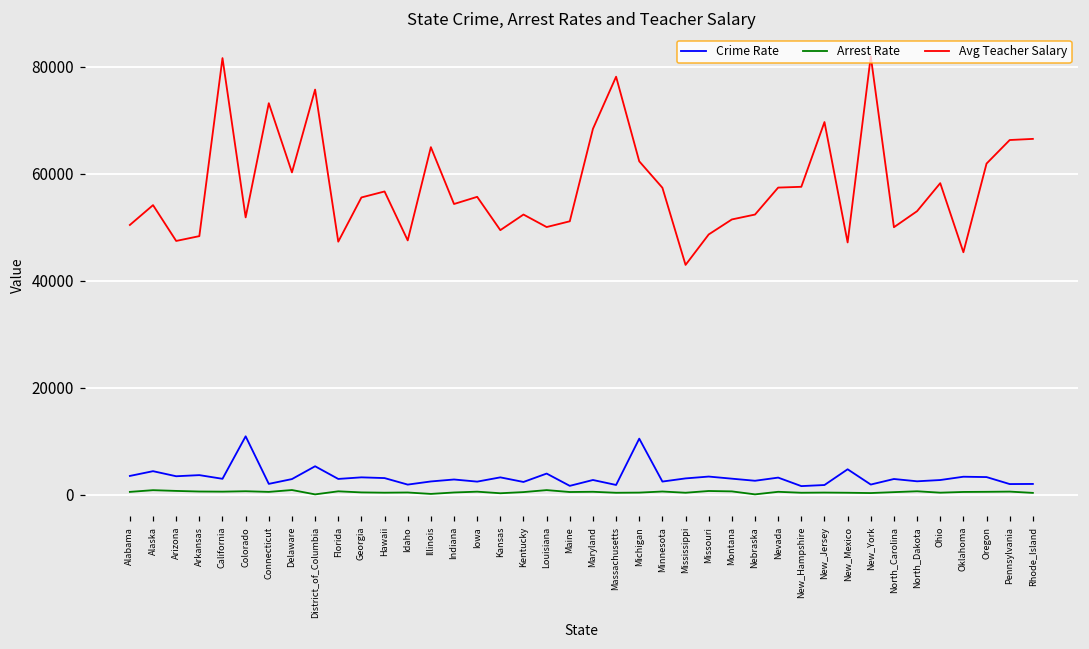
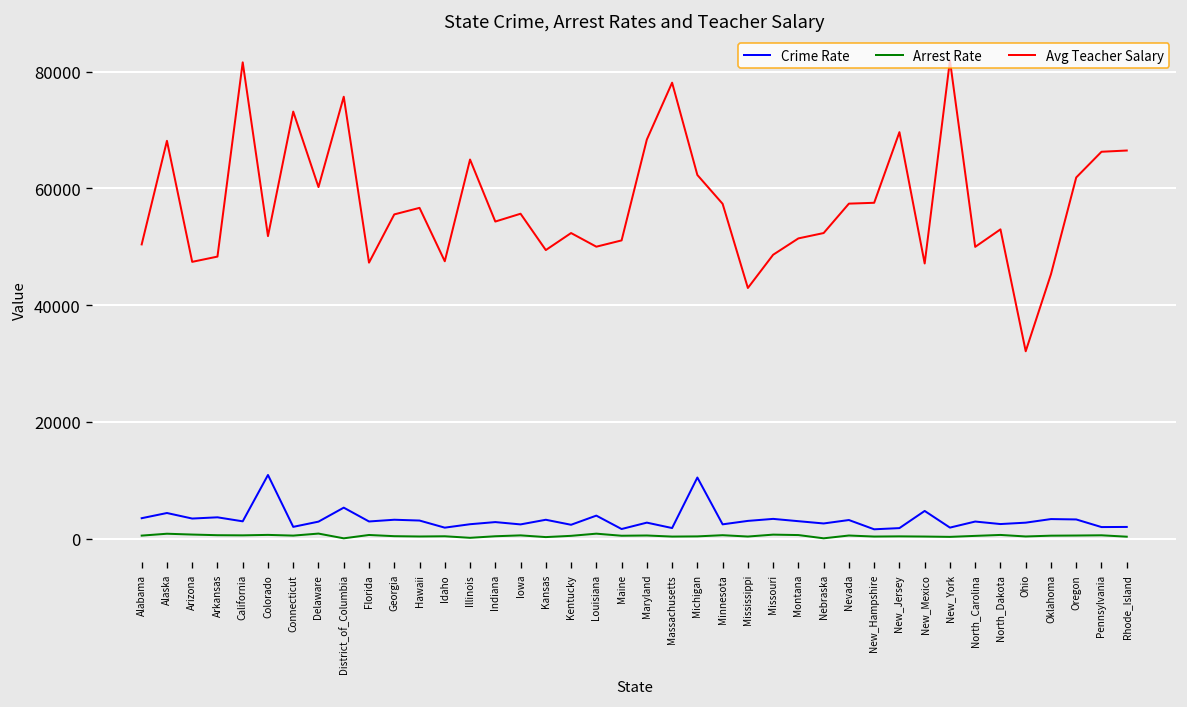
  {
    "Crime Rate": {
      "Alabama": 3000,
      "Alaska": 4000,
      "Arizona": 3000,
      "Arkansas": 4000,
      "California": 3000,
      "Colorado": 11000,
      "Connecticut": 2000,
      "Delaware": 3000,
      "District_of_Columbia": 5000,
      "Florida": 3000,
      "Georgia": 3000,
      "Hawaii": 3000,
      "Idaho": 2000,
      "Illinois": 2000,
      "Indiana": 3000,
      "Iowa": 2000,
      "Kansas": 3000,
      "Kentucky": 2000,
      "Louisiana": 4000,
      "Maine": 2000,
      "Maryland": 3000,
      "Massachusetts": 2000,
      "Michigan": 10000,
      "Minnesota": 2000,
      "Mississippi": 3000,
      "Missouri": 3000,
      "Montana": 3000,
      "Nebraska": 3000,
      "Nevada": 3000,
      "New_Hampshire": 2000,
      "New_Jersey": 2000,
      "New_Mexico": 5000,
      "New_York": 2000,
      "North_Carolina": 3000,
      "North_Dakota": 2000,
      "Ohio": 3000,
      "Oklahoma": 3000,
      "Oregon": 3000,
      "Pennsylvania": 2000,
      "Rhode_Island": 2000
    },
    "Arrest Rate": {
      "Alabama": 0,
      "Alaska": 1000,
      "Arizona": 1000,
      "Arkansas": 1000,
      "California": 1000,
      "Colorado": 1000,
      "Connecticut": 0,
      "Delaware": 1000,
      "District_of_Columbia": 0,
      "Florida": 1000,
      "Georgia": 0,
      "Hawaii": 0,
      "Idaho": 0,
      "Illinois": 0,
      "Indiana": 0,
      "Iowa": 1000,
      "Kansas": 0,
      "Kentucky": 0,
      "Louisiana": 1000,
      "Maine": 0,
      "Maryland": 1000,
      "Massachusetts": 0,
      "Michigan": 0,
      "Minnesota": 1000,
      "Mississippi": 0,
      "Missouri": 1000,
      "Montana": 1000,
      "Nebraska": 0,
      "Nevada": 1000,
      "New_Hampshire": 0,
      "New_Jersey": 0,
      "New_Mexico": 0,
      "New_York": 0,
      "North_Carolina": 0,
      "North_Dakota": 1000,
      "Ohio": 0,
      "Oklahoma": 0,
      "Oregon": 1000,
      "Pennsylvania": 1000,
      "Rhode_Island": 0
    },
    "Avg Teacher Salary": {
      "Alabama": 50000,
-     "Alaska": 54000,
+     "Alaska": 68000,
      "Arizona": 47000,
      "Arkansas": 48000,
      "California": 82000,
      "Colorado": 52000,
      "Connecticut": 73000,
      "Delaware": 60000,
      "District_of_Columbia": 76000,
      "Florida": 47000,
      "Georgia": 56000,
      "Hawaii": 57000,
      "Idaho": 48000,
      "Illinois": 65000,
      "Indiana": 54000,
      "Iowa": 56000,
      "Kansas": 49000,
      "Kentucky": 52000,
      "Louisiana": 50000,
      "Maine": 51000,
      "Maryland": 68000,
      "Massachusetts": 78000,
      "Michigan": 62000,
      "Minnesota": 57000,
      "Mississippi": 43000,
      "Missouri": 49000,
      "Montana": 51000,
      "Nebraska": 52000,
      "Nevada": 57000,
      "New_Hampshire": 58000,
      "New_Jersey": 70000,
      "New_Mexico": 47000,
      "North_Carolina": 50000,
      "North_Dakota": 53000,
-     "Ohio": 58000,
+     "Ohio": 32000,
      "Oklahoma": 45000,
      "Oregon": 62000,
      "Pennsylvania": 66000,
      "Rhode_Island": 66000
    }
  }
